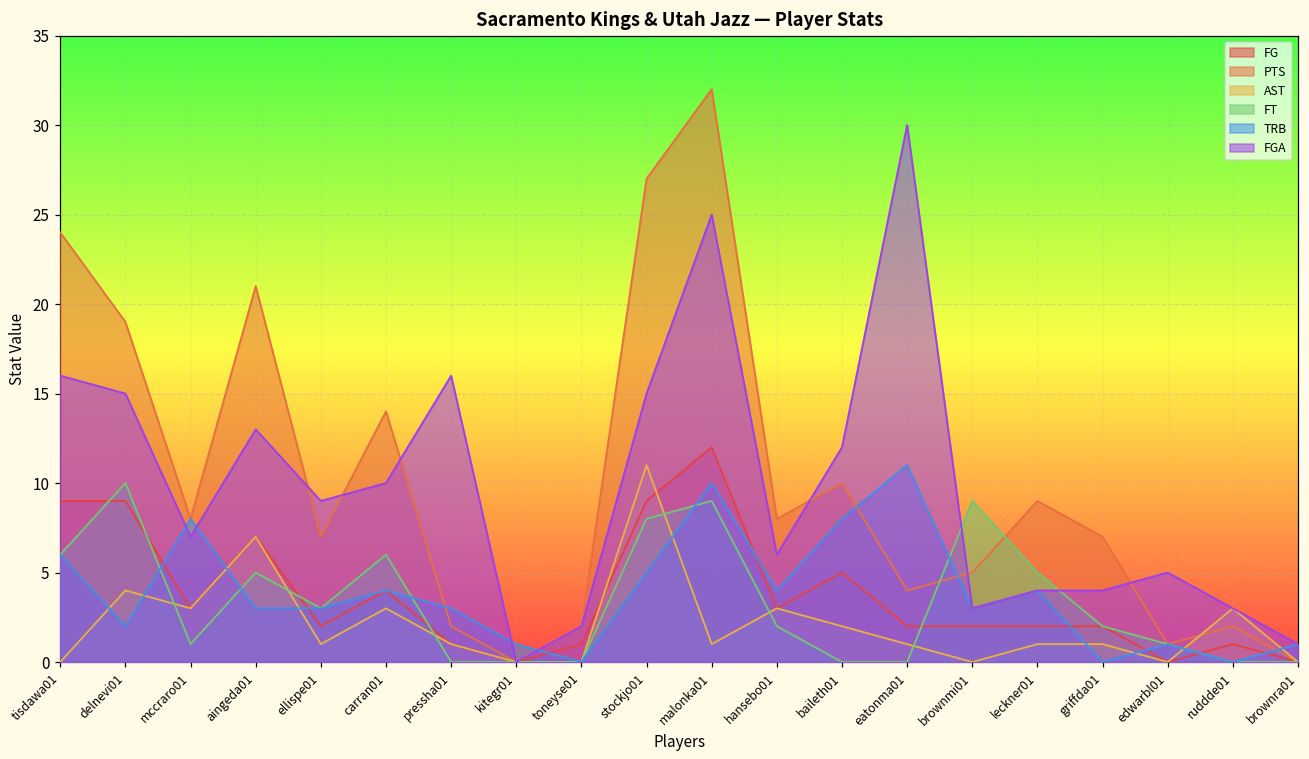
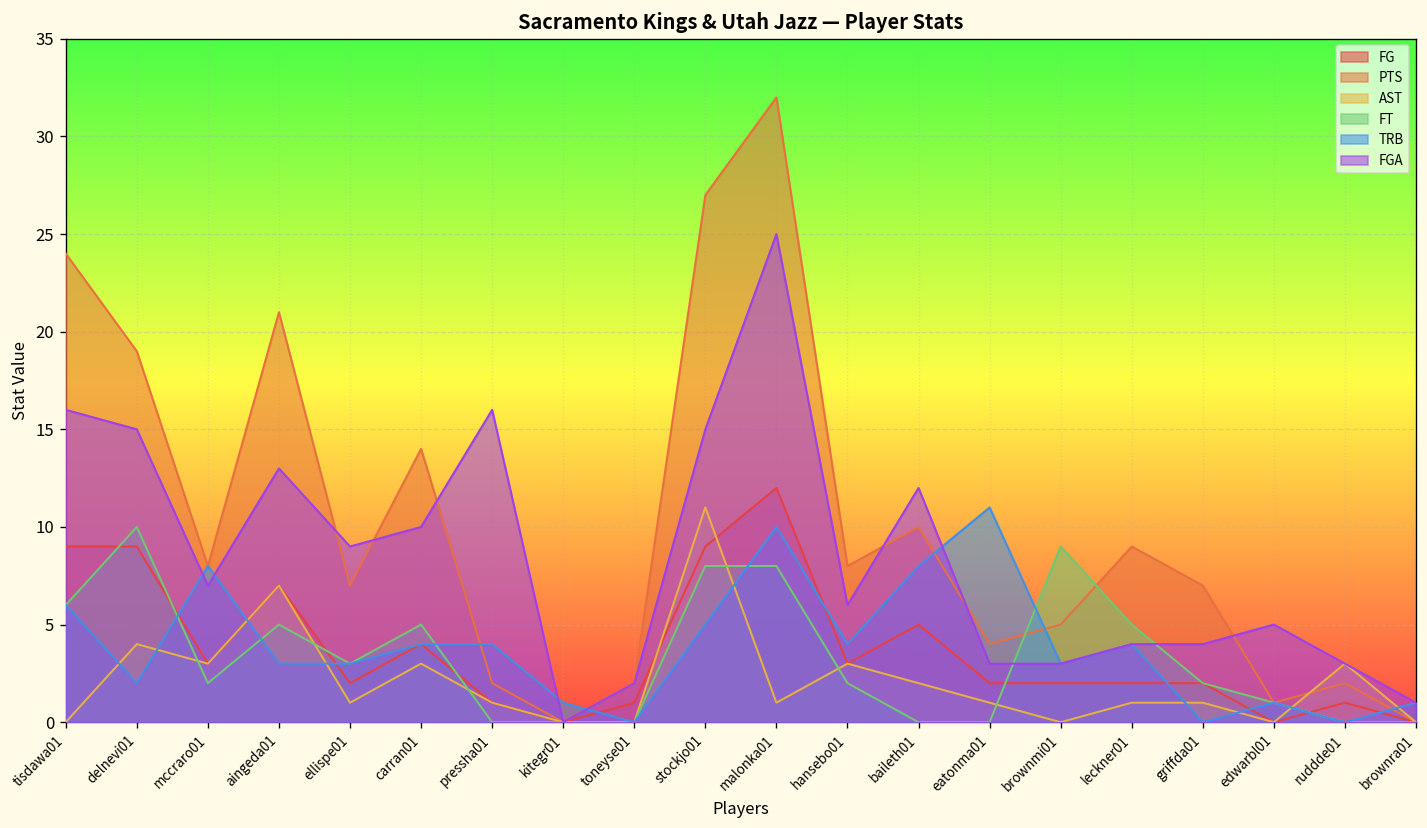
  {
    "FT": {
      "delnevi01": 10,
-     "mccraro01": 1,
+     "mccraro01": 2,
      "aingeda01": 5,
-     "carran01": 6,
+     "carran01": 5,
      "pressha01": 0,
      "stockjo01": 8,
-     "malonka01": 9,
+     "malonka01": 8,
      "hansebo01": 2,
      "baileth01": 0,
      "eatonma01": 0,
      "brownmi01": 9,
      "leckner01": 5
    },
    "TRB": {
      "delnevi01": 2,
      "aingeda01": 3,
-     "pressha01": 3,
+     "pressha01": 4,
      "kitegr01": 1,
      "stockjo01": 5,
      "malonka01": 10,
      "hansebo01": 4,
      "baileth01": 8,
      "eatonma01": 11,
      "griffda01": 0
    },
    "FGA": {
      "tisdawa01": 16,
      "delnevi01": 15,
      "mccraro01": 7,
      "aingeda01": 13,
      "ellispe01": 9,
      "carran01": 10,
      "pressha01": 16,
      "stockjo01": 15,
      "malonka01": 25,
      "hansebo01": 6,
      "baileth01": 12,
-     "eatonma01": 30,
+     "eatonma01": 3,
      "griffda01": 4,
      "edwarbl01": 5
    }
  }
